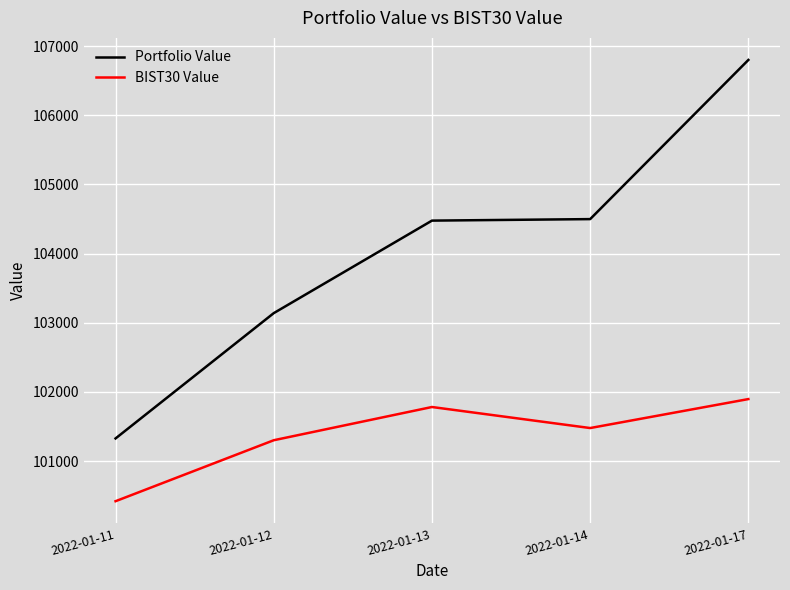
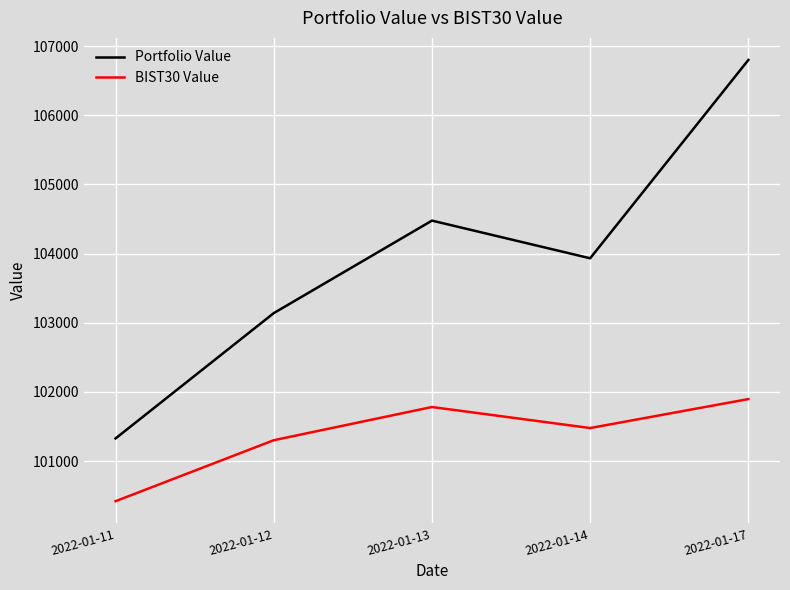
  {
    "Portfolio Value": {
      "2022-01-11": 101300,
      "2022-01-12": 103100,
      "2022-01-13": 104500,
-     "2022-01-14": 104500,
+     "2022-01-14": 103900,
      "2022-01-17": 106800
    },
    "BIST30 Value": {
      "2022-01-11": 100400,
      "2022-01-12": 101300,
      "2022-01-13": 101800,
      "2022-01-14": 101500,
      "2022-01-17": 101900
    }
  }
